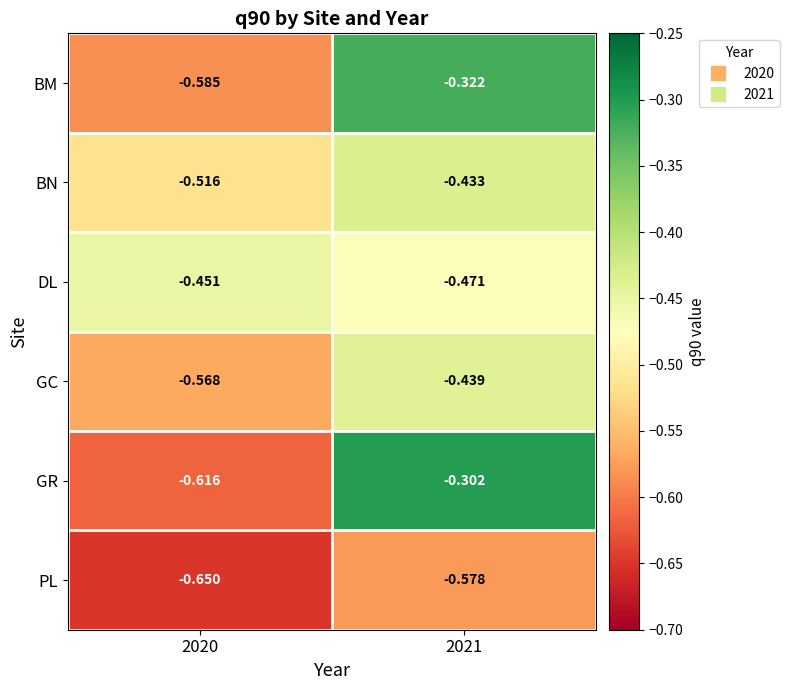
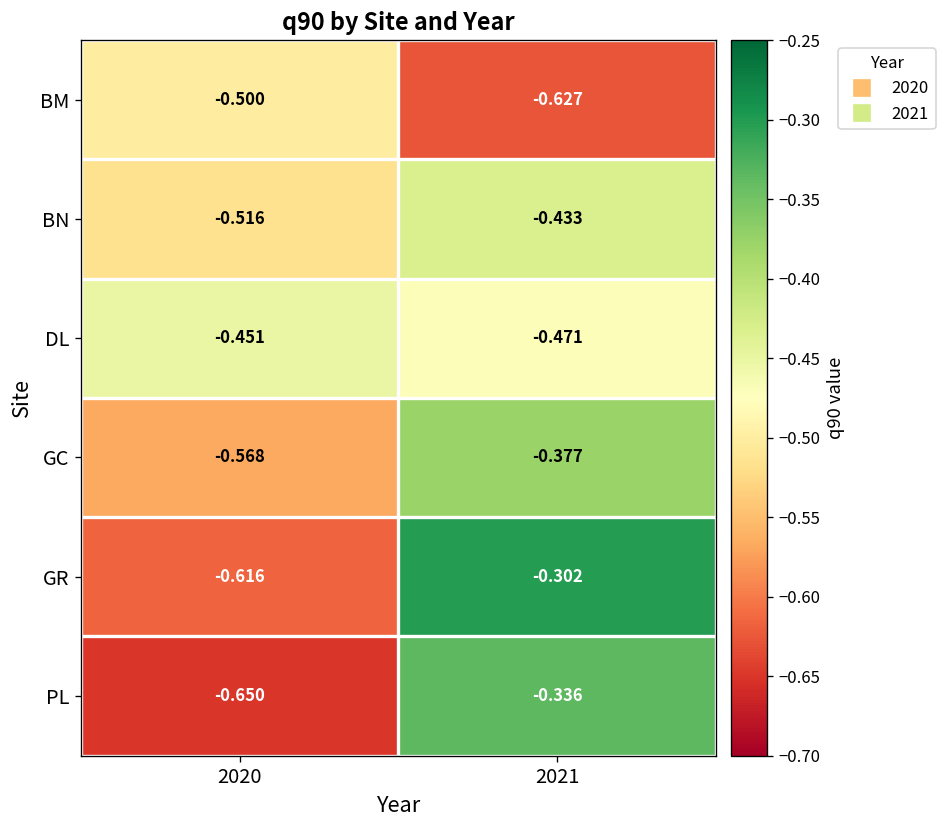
  {
    "BM": {
-     "2020": -0.585,
-     "2021": -0.322
+     "2020": -0.500,
+     "2021": -0.627
    },
    "BN": {
      "2020": -0.516,
      "2021": -0.433
    },
    "DL": {
      "2020": -0.451,
      "2021": -0.471
    },
    "GC": {
      "2020": -0.568,
-     "2021": -0.439
+     "2021": -0.377
    },
    "GR": {
      "2020": -0.616,
      "2021": -0.302
    },
    "PL": {
      "2020": -0.650,
-     "2021": -0.578
+     "2021": -0.336
    }
  }
